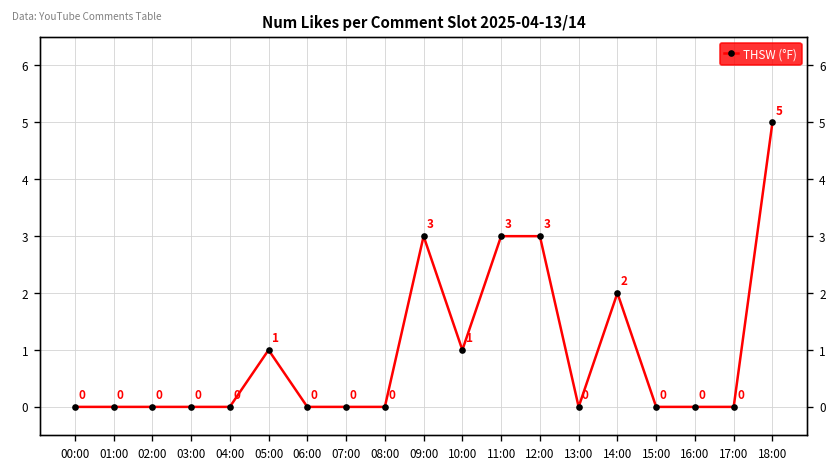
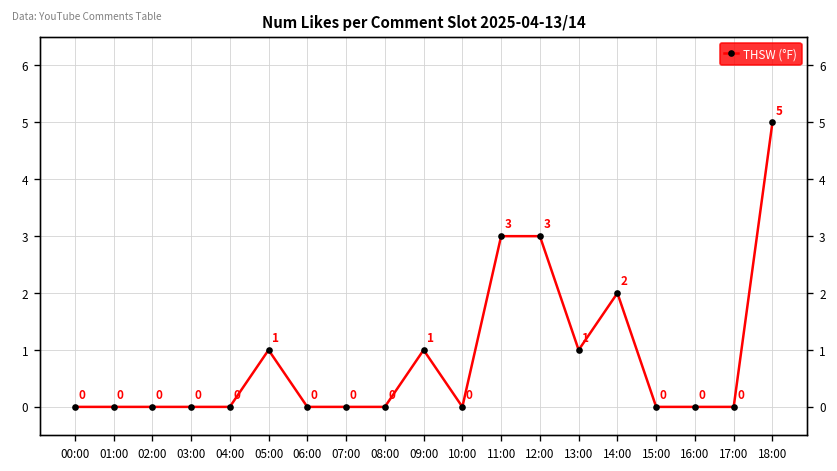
  {
    "00:00": 0,
    "01:00": 0,
    "02:00": 0,
    "03:00": 0,
    "04:00": 0,
    "05:00": 1,
    "06:00": 0,
    "07:00": 0,
    "08:00": 0,
-   "09:00": 3,
-   "10:00": 1,
+   "09:00": 1,
+   "10:00": 0,
    "11:00": 3,
    "12:00": 3,
-   "13:00": 0,
+   "13:00": 1,
    "14:00": 2,
    "15:00": 0,
    "16:00": 0,
    "17:00": 0,
    "18:00": 5
  }
